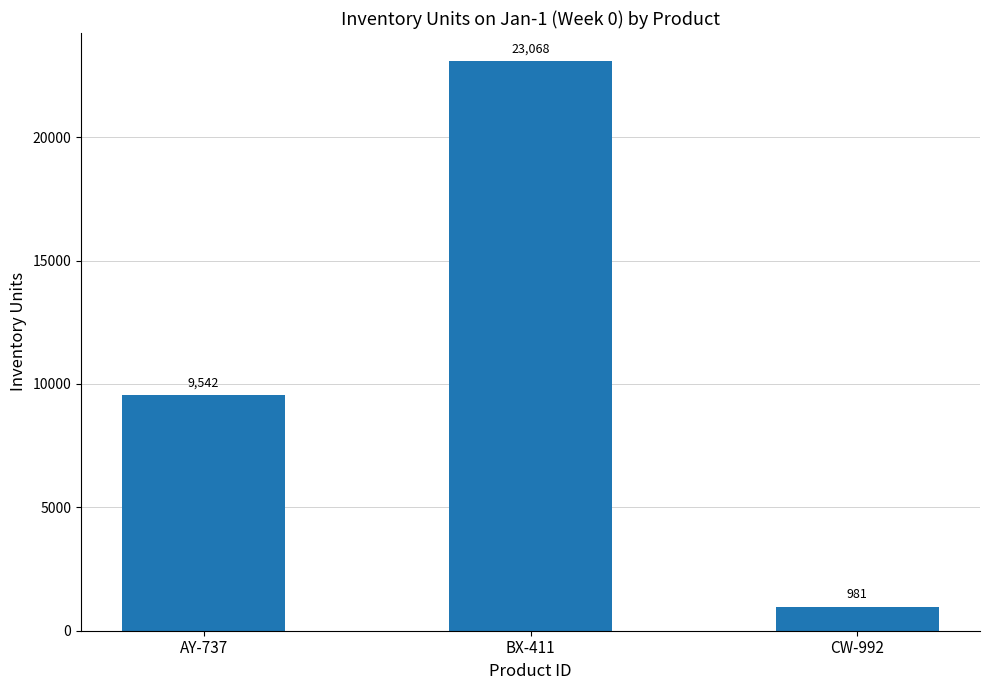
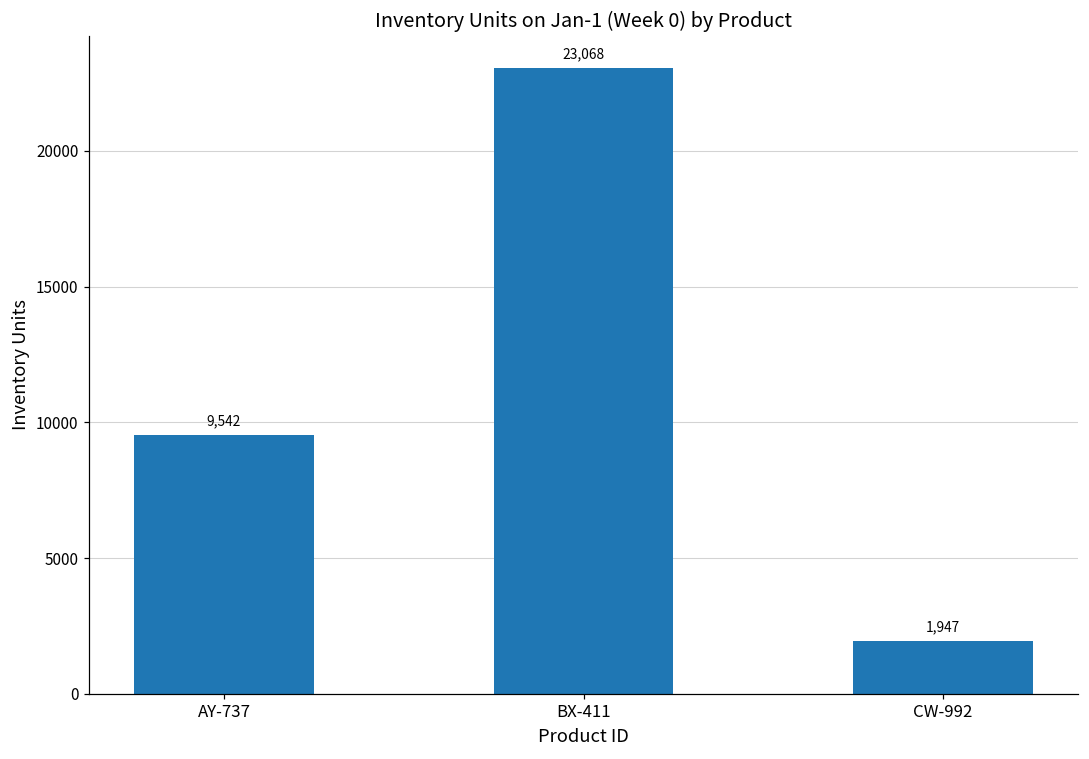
  {
    "AY-737": "9,542",
    "BX-411": "23,068",
-   "CW-992": "981"
+   "CW-992": "1,947"
  }
